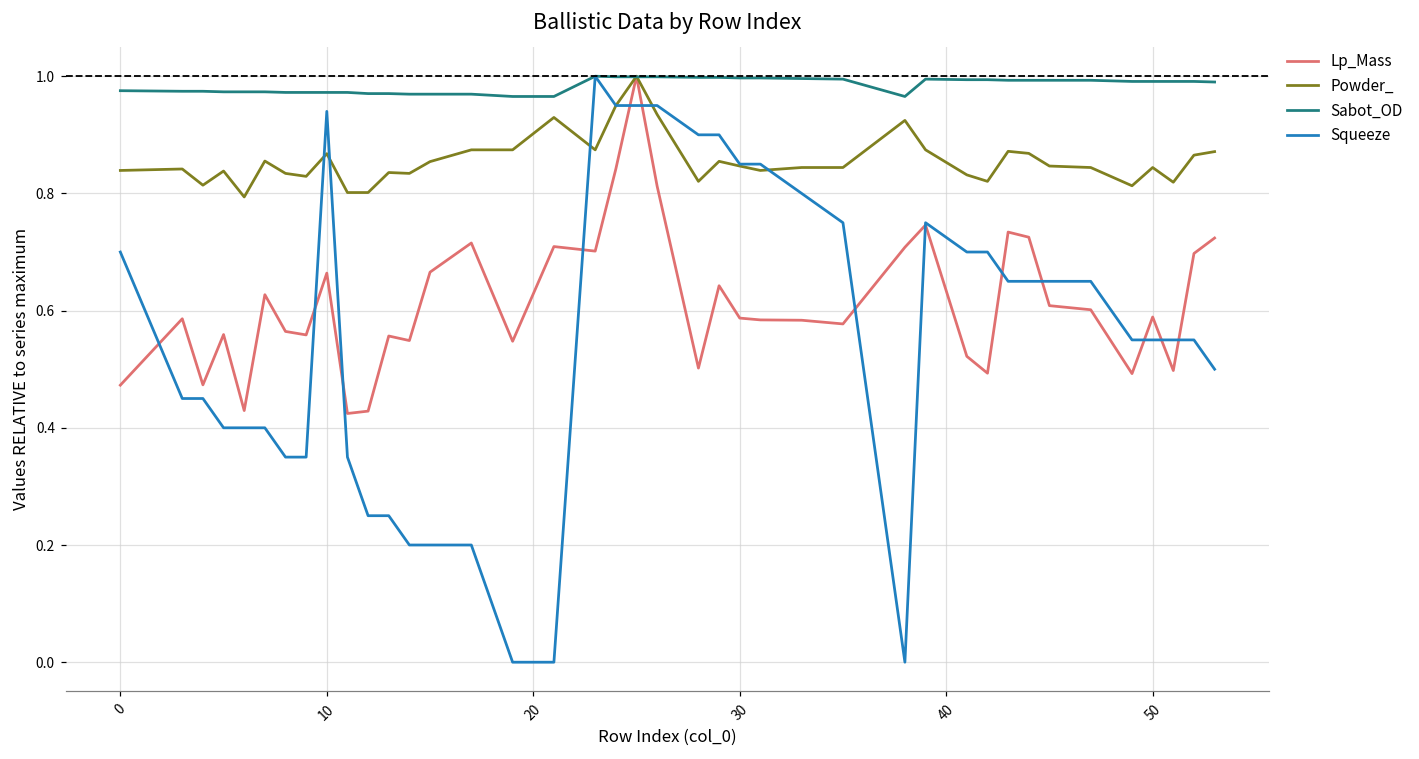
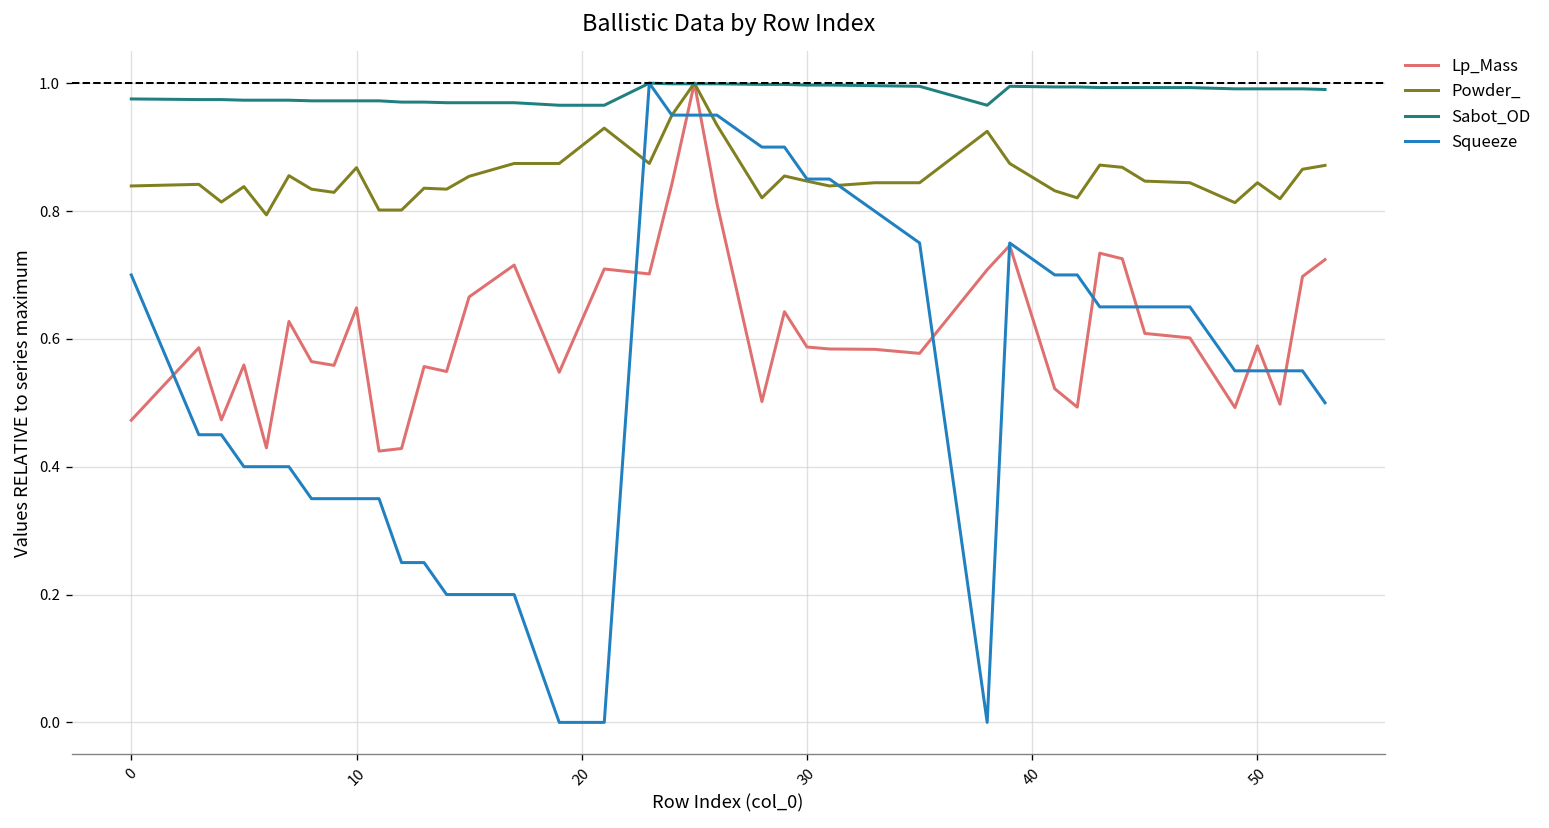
  {
    "Lp_Mass": {
      "0": 0.47,
-     "10": 0.66,
+     "10": 0.65,
      "30": 0.59,
      "50": 0.59
    },
    "Powder_": {
      "0": 0.84,
      "10": 0.87,
      "50": 0.84
    },
    "Sabot_OD": {
      "0": 0.98,
      "10": 0.97,
      "30": 1.00,
      "50": 0.99
    },
    "Squeeze": {
      "0": 0.70,
-     "10": 0.94,
+     "10": 0.35,
      "50": 0.55
    }
  }
